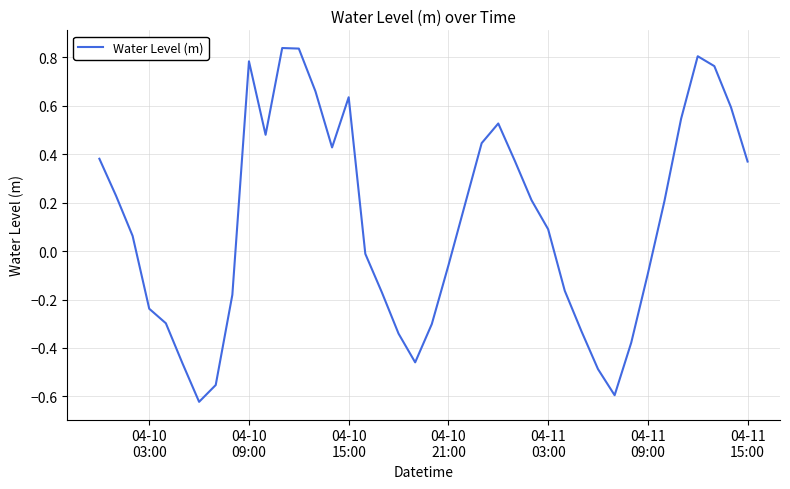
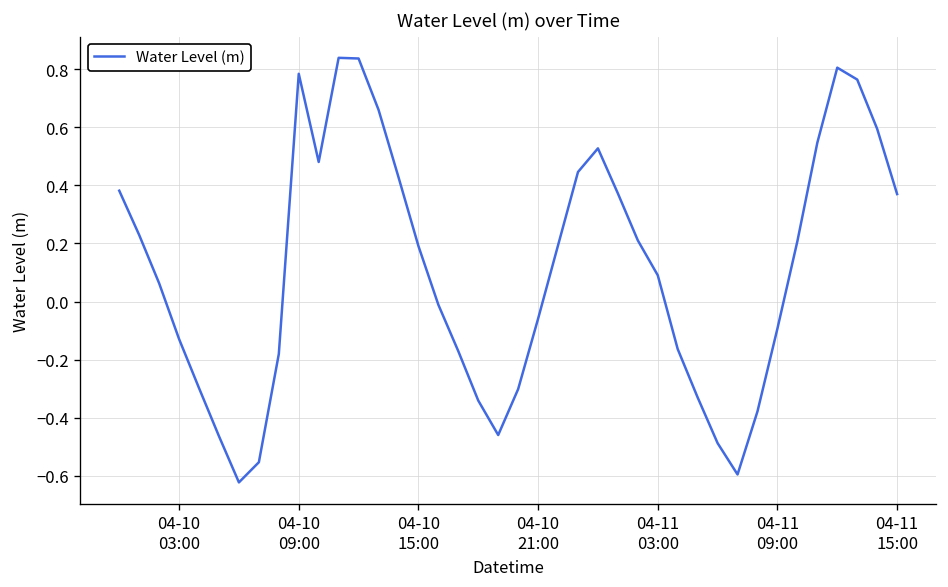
  {
-   "04-10 03:00": -0.24,
+   "04-10 03:00": -0.13,
    "04-10 09:00": 0.78,
-   "04-10 15:00": 0.64,
+   "04-10 15:00": 0.19,
    "04-10 21:00": -0.06,
    "04-11 03:00": 0.09,
    "04-11 09:00": -0.09,
    "04-11 15:00": 0.37
  }
